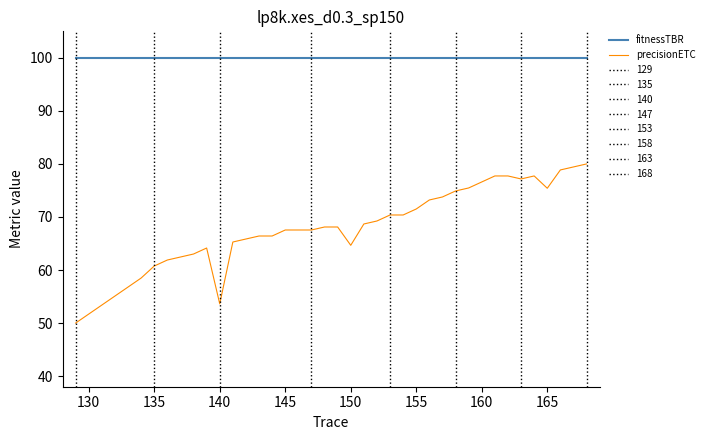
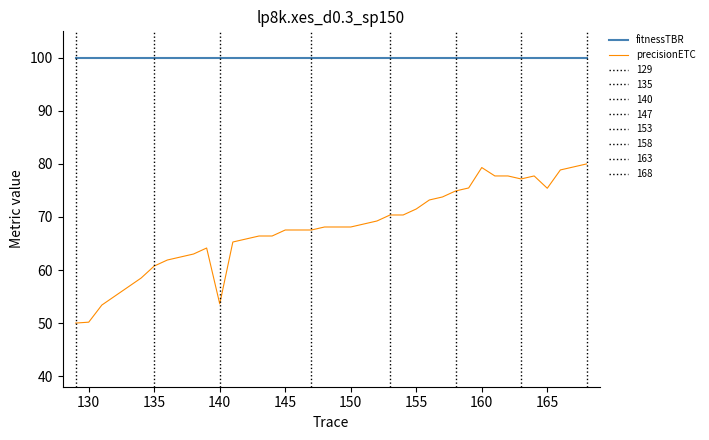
  {
    "fitnessTBR": {
      "130": 100,
      "135": 100,
      "140": 100,
      "145": 100,
      "150": 100,
      "155": 100,
      "160": 100,
      "165": 100
    },
    "precisionETC": {
-     "130": 52,
+     "130": 50,
      "135": 61,
      "140": 54,
      "145": 68,
-     "150": 65,
+     "150": 68,
      "155": 72,
-     "160": 77,
+     "160": 79,
      "165": 75
    }
  }
